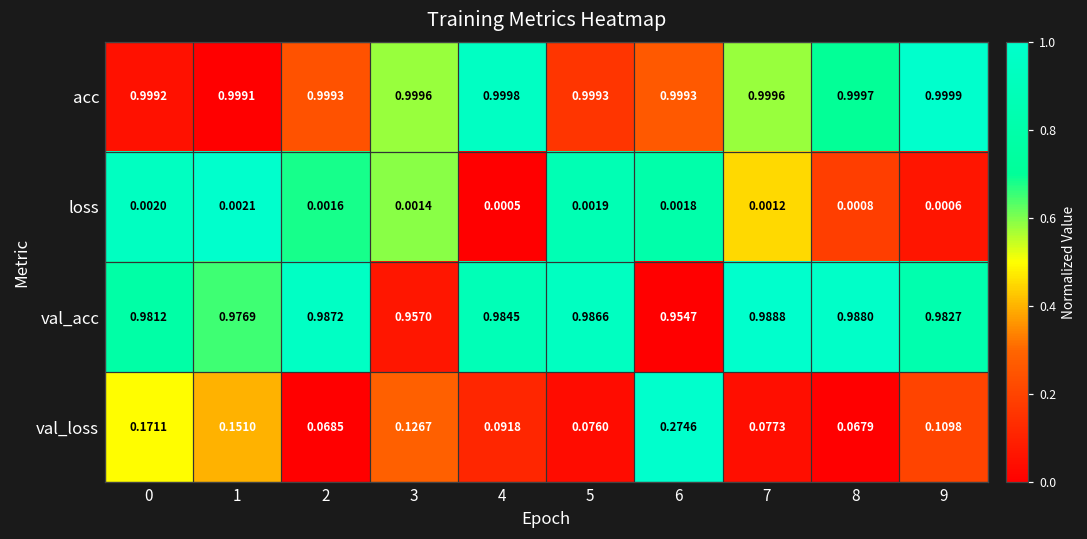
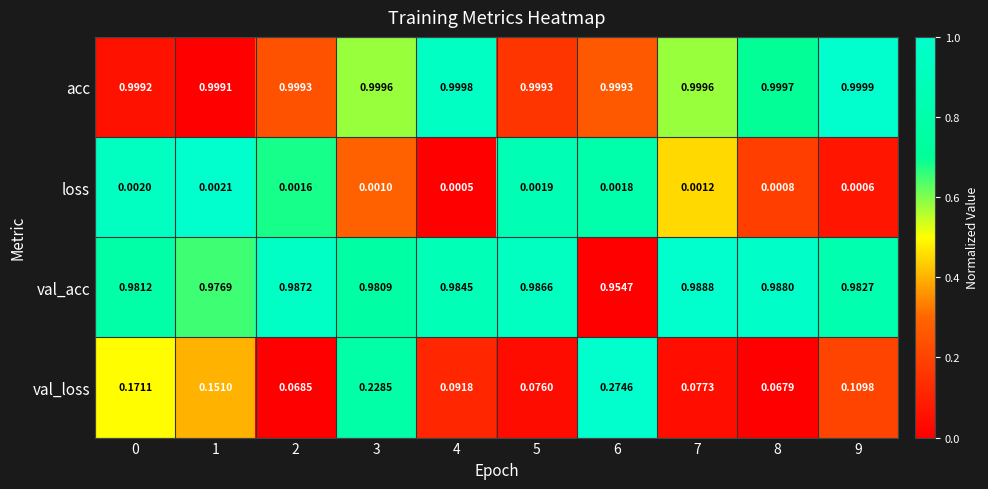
  {
    "acc": {
      "0": 0.9992,
      "1": 0.9991,
      "2": 0.9993,
      "3": 0.9996,
      "4": 0.9998,
      "5": 0.9993,
      "6": 0.9993,
      "7": 0.9996,
      "8": 0.9997,
      "9": 0.9999
    },
    "loss": {
      "0": 0.0020,
      "1": 0.0021,
      "2": 0.0016,
-     "3": 0.0014,
+     "3": 0.0010,
      "4": 0.0005,
      "5": 0.0019,
      "6": 0.0018,
      "7": 0.0012,
      "8": 0.0008,
      "9": 0.0006
    },
    "val_acc": {
      "0": 0.9812,
      "1": 0.9769,
      "2": 0.9872,
-     "3": 0.9570,
+     "3": 0.9809,
      "4": 0.9845,
      "5": 0.9866,
      "6": 0.9547,
      "7": 0.9888,
      "8": 0.9880,
      "9": 0.9827
    },
    "val_loss": {
      "0": 0.1711,
      "1": 0.1510,
      "2": 0.0685,
-     "3": 0.1267,
+     "3": 0.2285,
      "4": 0.0918,
      "5": 0.0760,
      "6": 0.2746,
      "7": 0.0773,
      "8": 0.0679,
      "9": 0.1098
    }
  }
